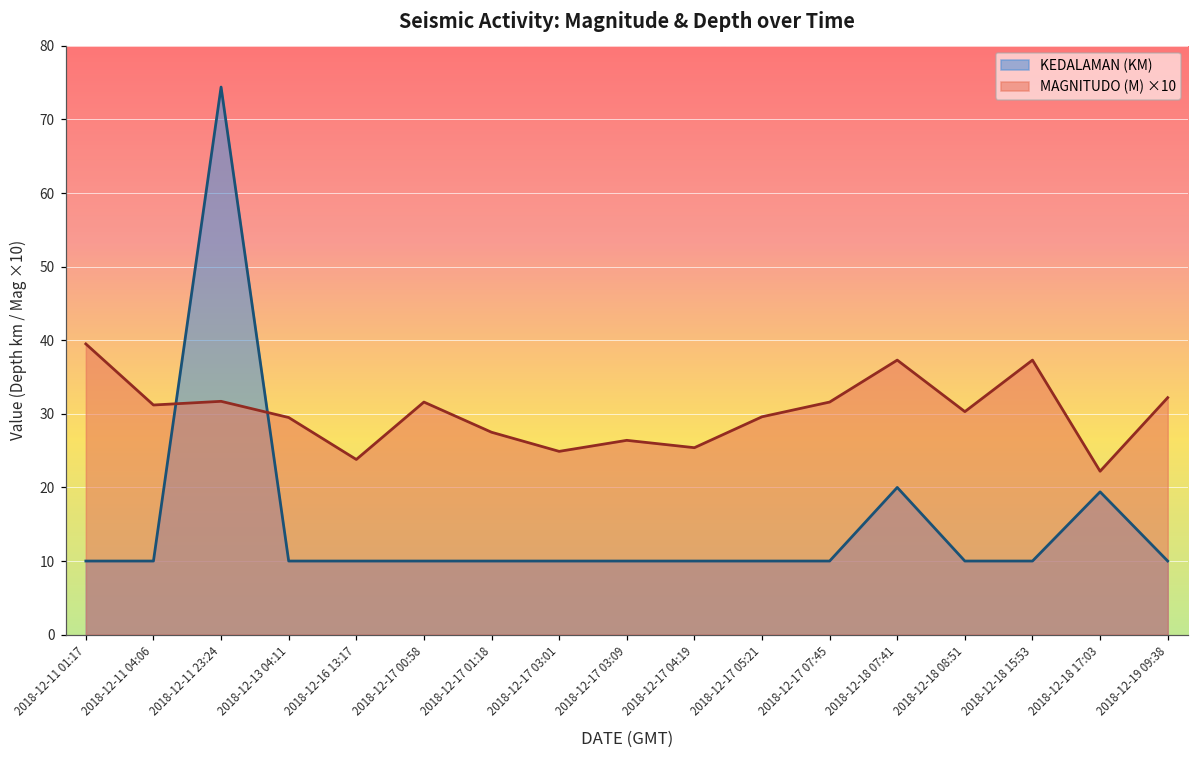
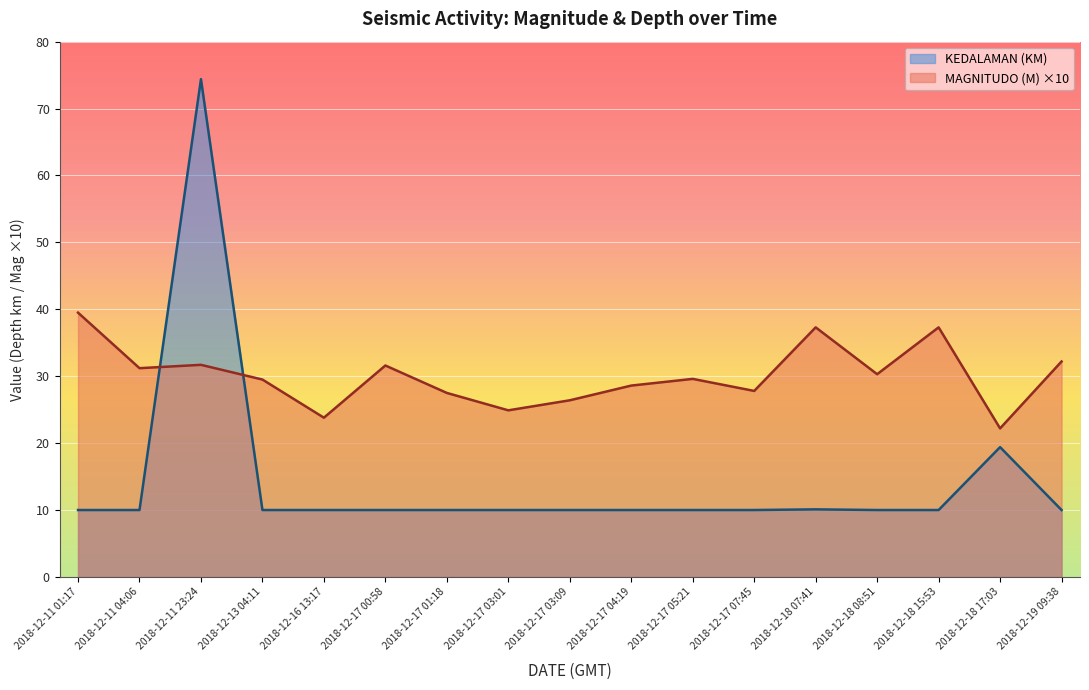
  {
    "KEDALAMAN (KM)": {
      "2018-12-11 01:17": 10,
      "2018-12-11 04:06": 10,
      "2018-12-11 23:24": 74,
      "2018-12-13 04:11": 10,
      "2018-12-16 13:17": 10,
      "2018-12-17 00:58": 10,
      "2018-12-17 01:18": 10,
      "2018-12-17 03:01": 10,
      "2018-12-17 03:09": 10,
      "2018-12-17 04:19": 10,
      "2018-12-17 05:21": 10,
      "2018-12-17 07:45": 10,
-     "2018-12-18 07:41": 20,
+     "2018-12-18 07:41": 10,
      "2018-12-18 08:51": 10,
      "2018-12-18 15:53": 10,
      "2018-12-18 17:03": 19,
      "2018-12-19 09:38": 10
    },
    "MAGNITUDO (M) ×10": {
      "2018-12-11 01:17": 40,
      "2018-12-11 04:06": 31,
      "2018-12-11 23:24": 32,
      "2018-12-13 04:11": 30,
      "2018-12-16 13:17": 24,
      "2018-12-17 00:58": 32,
      "2018-12-17 01:18": 28,
      "2018-12-17 03:01": 25,
      "2018-12-17 03:09": 26,
-     "2018-12-17 04:19": 25,
+     "2018-12-17 04:19": 29,
      "2018-12-17 05:21": 30,
-     "2018-12-17 07:45": 32,
+     "2018-12-17 07:45": 28,
      "2018-12-18 07:41": 37,
      "2018-12-18 08:51": 30,
      "2018-12-18 15:53": 37,
      "2018-12-18 17:03": 22,
      "2018-12-19 09:38": 32
    }
  }
